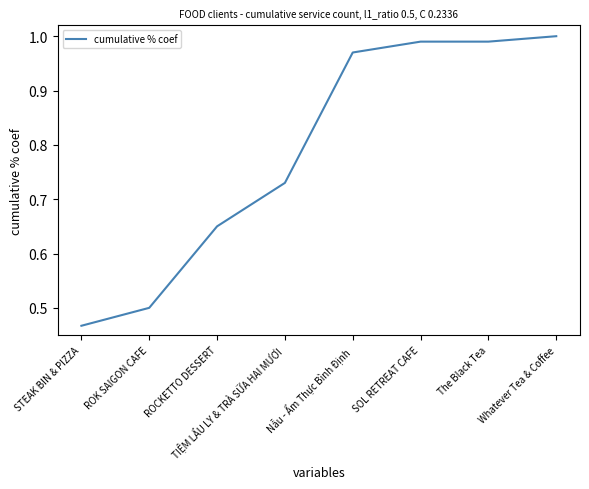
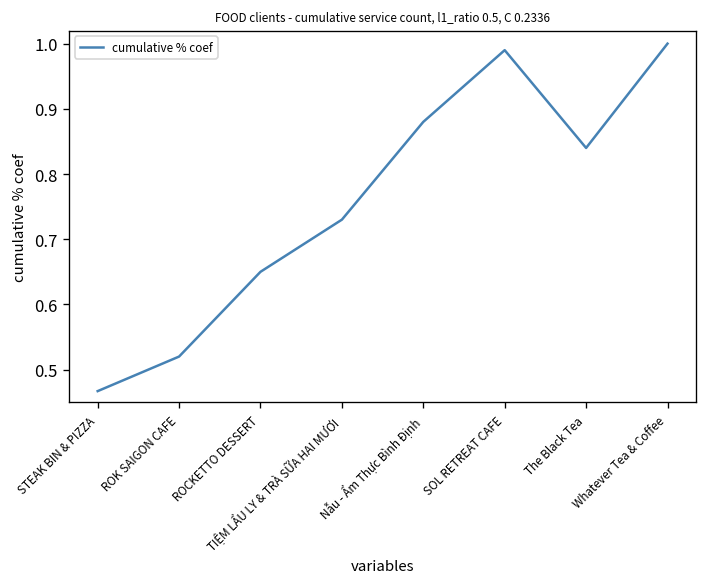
  {
    "STEAK BIN & PIZZA": 0.47,
-   "ROK SAIGON CAFE": 0.50,
+   "ROK SAIGON CAFE": 0.52,
    "ROCKETTO DESSERT": 0.65,
    "TIỆM LẨU LY & TRÀ SỮA HAI MƯƠI": 0.73,
-   "Nẫu - Ẩm Thực Bình Định": 0.97,
+   "Nẫu - Ẩm Thực Bình Định": 0.88,
    "SOL RETREAT CAFE": 0.99,
-   "The Black Tea": 0.99,
+   "The Black Tea": 0.84,
    "Whatever Tea & Coffee": 1.00
  }
